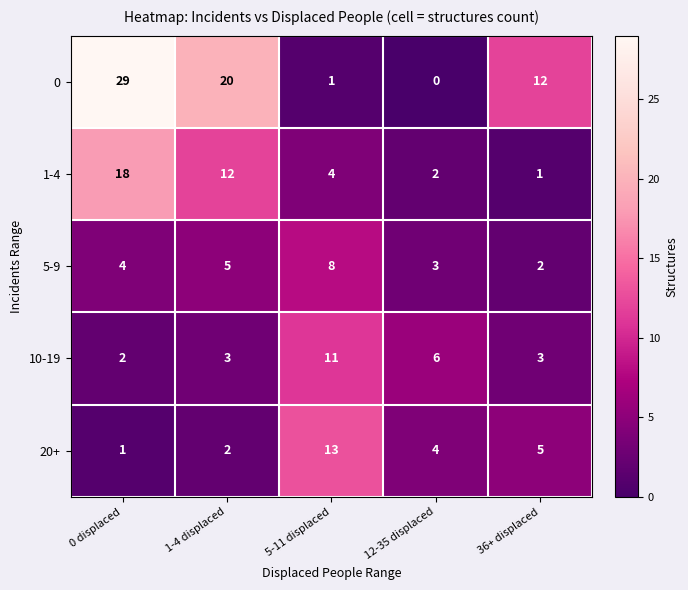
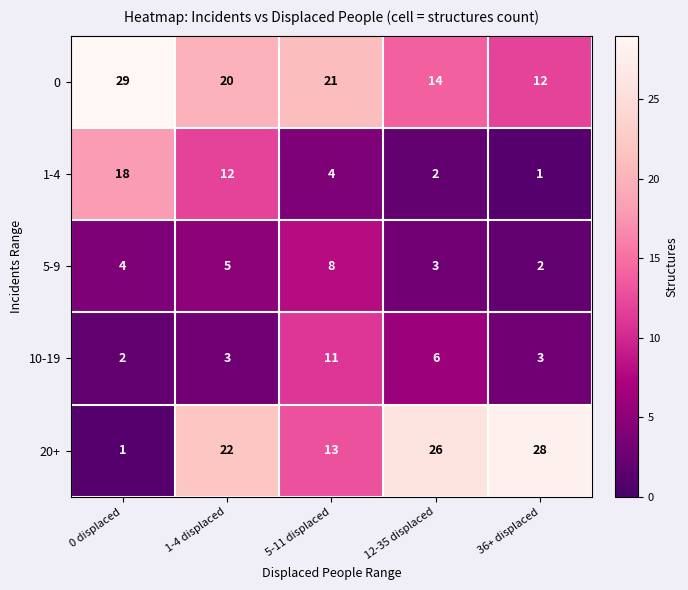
  {
    "0": {
      "0 displaced": 29,
      "1-4 displaced": 20,
-     "5-11 displaced": 1,
-     "12-35 displaced": 0,
+     "5-11 displaced": 21,
+     "12-35 displaced": 14,
      "36+ displaced": 12
    },
    "1-4": {
      "0 displaced": 18,
      "1-4 displaced": 12,
      "5-11 displaced": 4,
      "12-35 displaced": 2,
      "36+ displaced": 1
    },
    "5-9": {
      "0 displaced": 4,
      "1-4 displaced": 5,
      "5-11 displaced": 8,
      "12-35 displaced": 3,
      "36+ displaced": 2
    },
    "10-19": {
      "0 displaced": 2,
      "1-4 displaced": 3,
      "5-11 displaced": 11,
      "12-35 displaced": 6,
      "36+ displaced": 3
    },
    "20+": {
      "0 displaced": 1,
-     "1-4 displaced": 2,
+     "1-4 displaced": 22,
      "5-11 displaced": 13,
-     "12-35 displaced": 4,
-     "36+ displaced": 5
+     "12-35 displaced": 26,
+     "36+ displaced": 28
    }
  }
